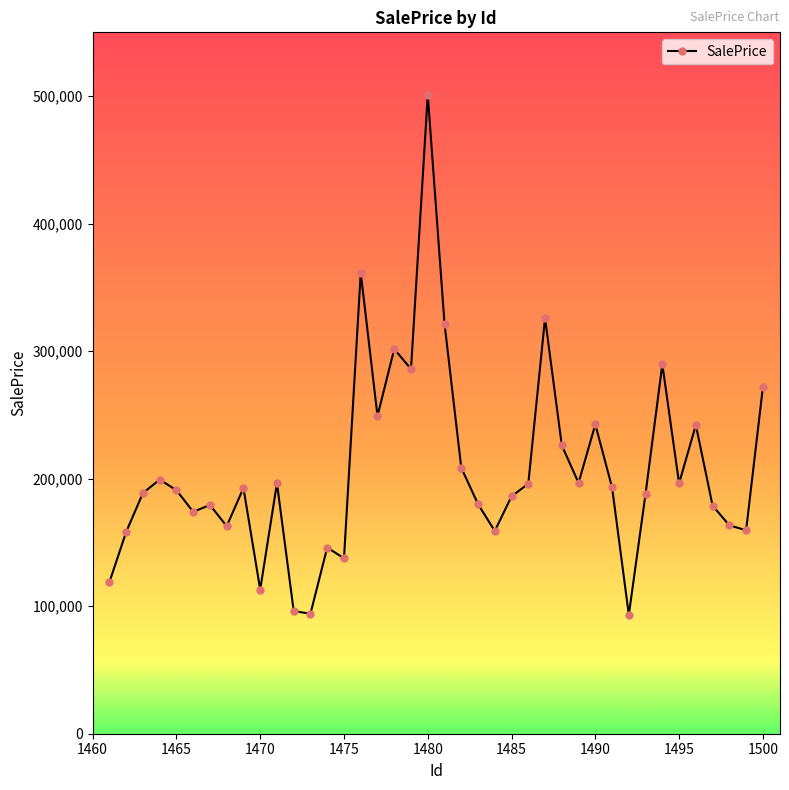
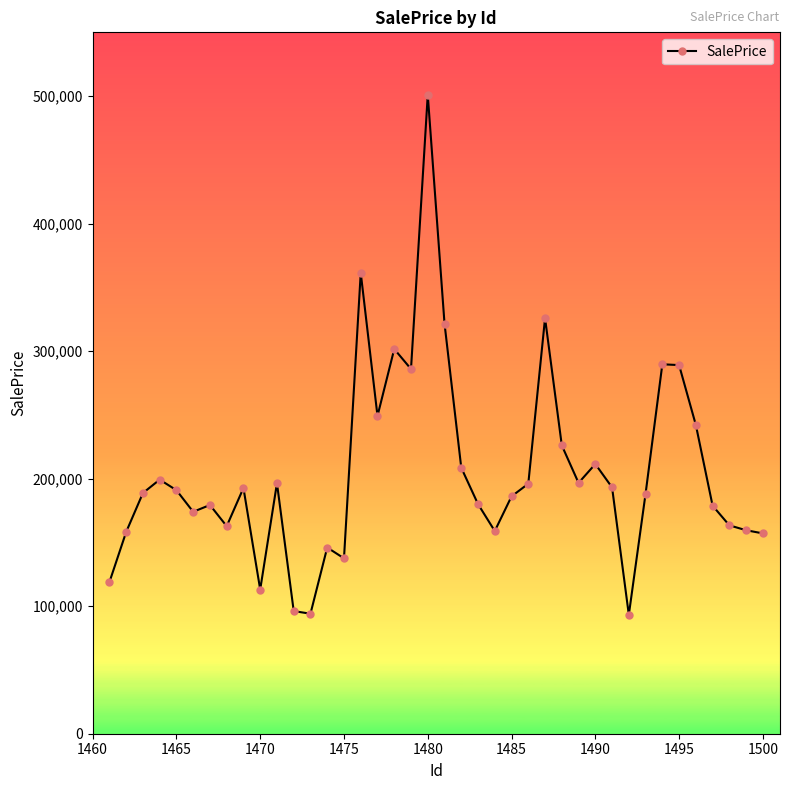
  {
    "1465": "191,000",
    "1470": "113,000",
    "1475": "138,000",
    "1480": "501,000",
    "1485": "186,000",
-   "1490": "243,000",
-   "1495": "196,000",
-   "1500": "272,000"
+   "1490": "211,000",
+   "1495": "289,000",
+   "1500": "157,000"
  }
